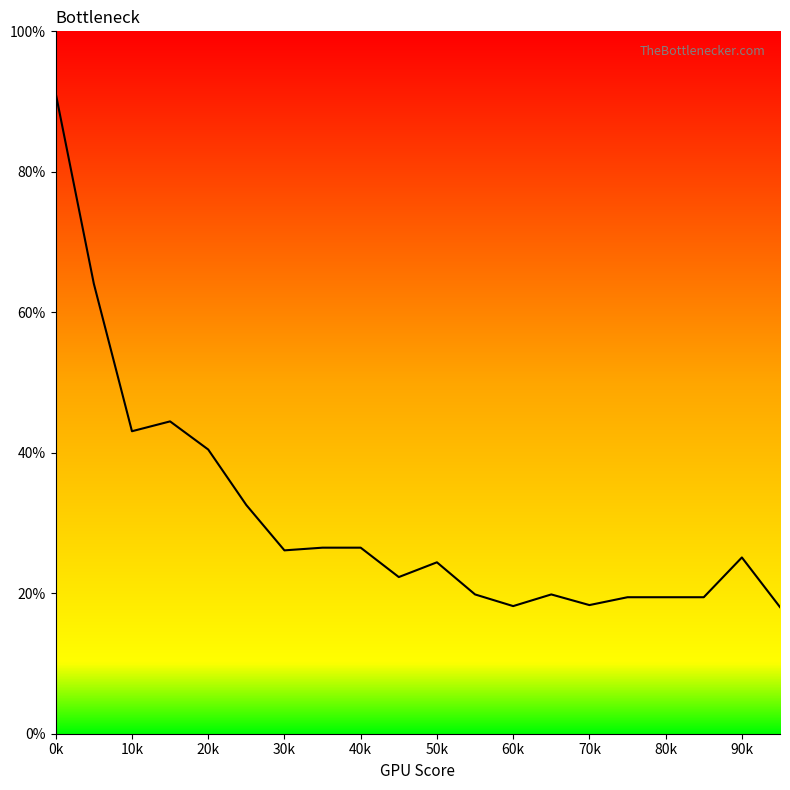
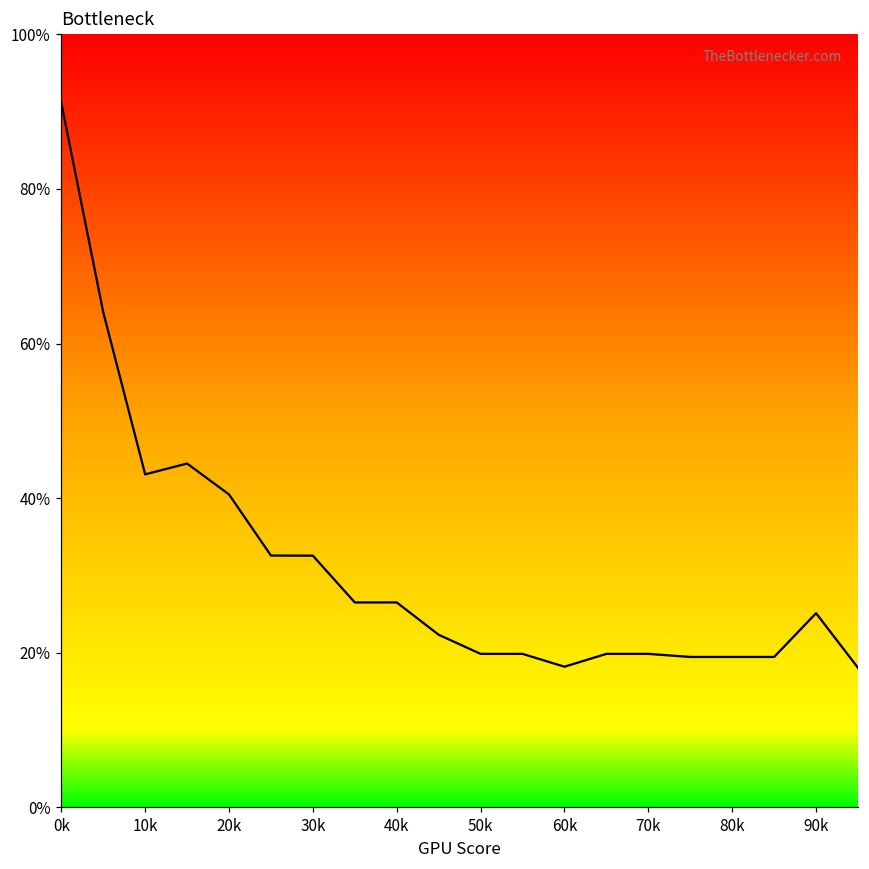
  {
    "0k": "91%",
    "10k": "43%",
    "20k": "40%",
-   "30k": "26%",
+   "30k": "33%",
    "40k": "26%",
-   "50k": "24%",
+   "50k": "20%",
    "60k": "18%",
-   "70k": "18%",
+   "70k": "20%",
    "80k": "19%",
    "90k": "25%"
  }
